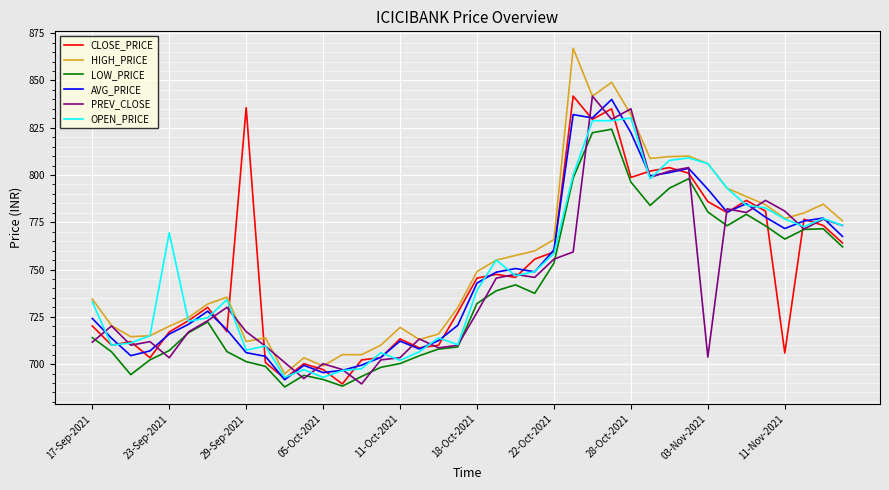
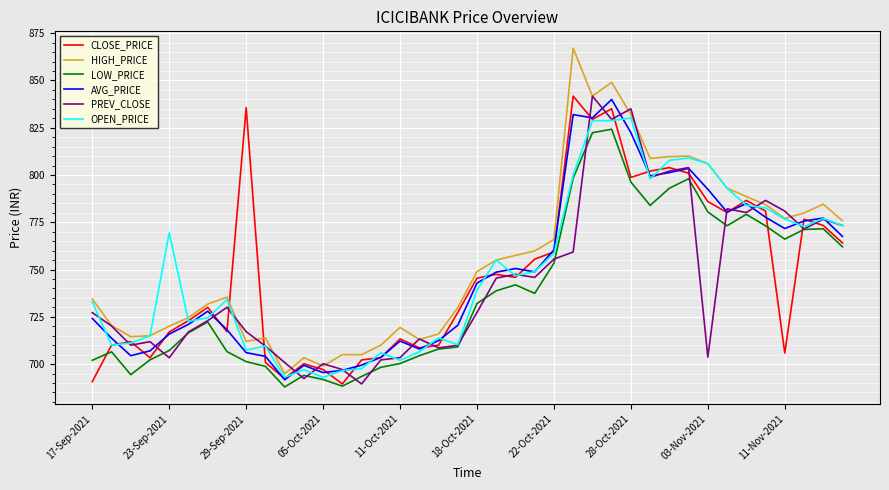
  {
    "CLOSE_PRICE": {
-     "17-Sep-2021": 720,
+     "17-Sep-2021": 691,
      "29-Sep-2021": 836,
      "05-Oct-2021": 697,
      "18-Oct-2021": 745,
      "28-Oct-2021": 799,
      "03-Nov-2021": 786,
      "11-Nov-2021": 706
    },
    "HIGH_PRICE": {
      "17-Sep-2021": 734,
      "23-Sep-2021": 720,
      "29-Sep-2021": 712,
      "11-Oct-2021": 719,
      "18-Oct-2021": 749,
      "22-Oct-2021": 766,
      "28-Oct-2021": 832
    },
    "LOW_PRICE": {
-     "17-Sep-2021": 714,
+     "17-Sep-2021": 702,
      "23-Sep-2021": 707,
      "29-Sep-2021": 701,
      "11-Oct-2021": 700,
      "18-Oct-2021": 732,
      "22-Oct-2021": 753,
      "28-Oct-2021": 796,
      "03-Nov-2021": 780,
      "11-Nov-2021": 766
    },
    "AVG_PRICE": {
      "17-Sep-2021": 724,
      "05-Oct-2021": 696,
      "18-Oct-2021": 743,
      "28-Oct-2021": 822,
      "03-Nov-2021": 792,
      "11-Nov-2021": 772
    },
    "PREV_CLOSE": {
-     "17-Sep-2021": 712,
+     "17-Sep-2021": 727,
      "23-Sep-2021": 703,
      "29-Sep-2021": 717,
      "11-Oct-2021": 703,
      "18-Oct-2021": 727,
      "22-Oct-2021": 756,
      "28-Oct-2021": 835,
      "03-Nov-2021": 704,
      "11-Nov-2021": 781
    },
    "OPEN_PRICE": {
      "17-Sep-2021": 733,
      "23-Sep-2021": 769,
      "11-Oct-2021": 702,
      "18-Oct-2021": 739,
      "28-Oct-2021": 830
    }
  }
